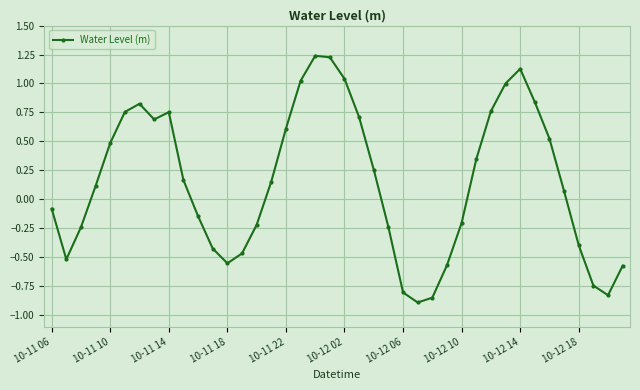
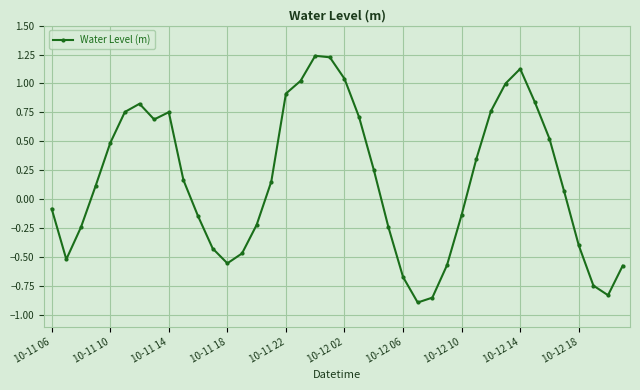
  {
    "10-11 06": -0.08,
    "10-11 10": 0.49,
    "10-11 14": 0.75,
    "10-11 18": -0.55,
-   "10-11 22": 0.61,
+   "10-11 22": 0.91,
    "10-12 02": 1.04,
-   "10-12 06": -0.80,
-   "10-12 10": -0.20,
+   "10-12 06": -0.67,
+   "10-12 10": -0.13,
    "10-12 14": 1.13,
    "10-12 18": -0.40
  }
